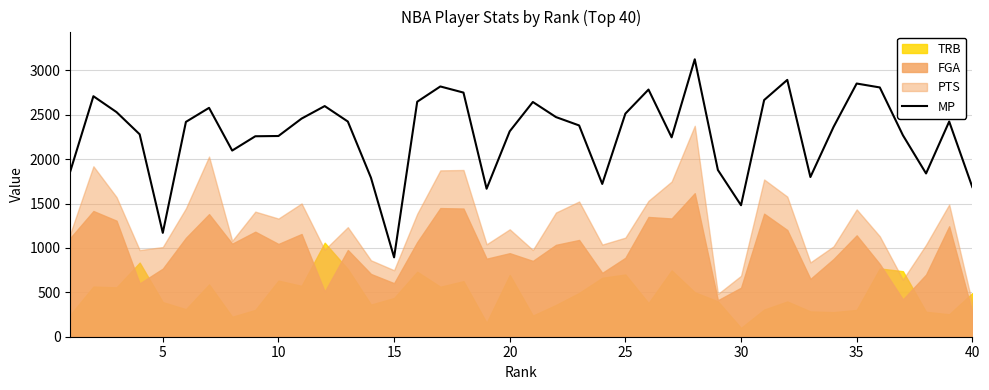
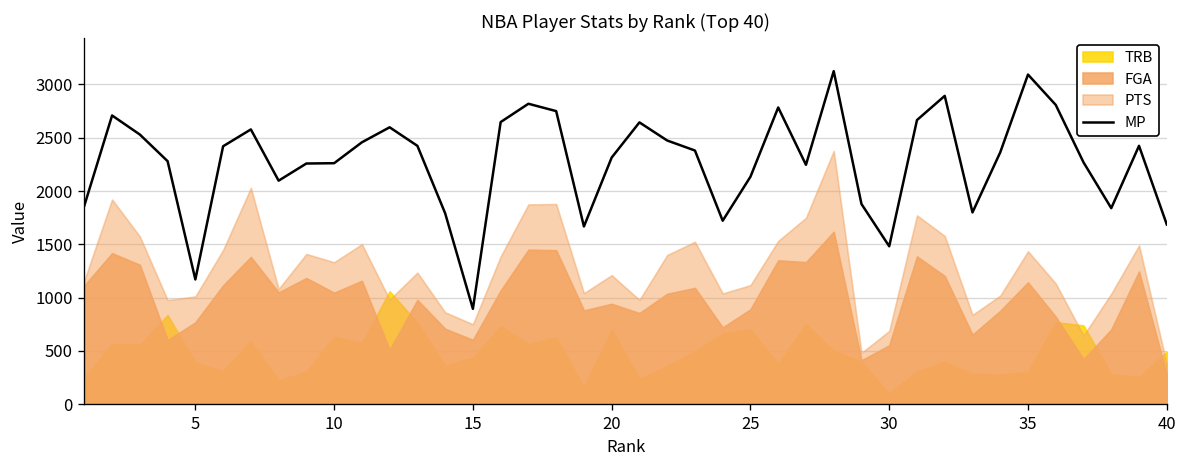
  {
    "MP": {
      "5": 1200,
      "10": 2300,
      "15": 900,
      "20": 2300,
-     "25": 2500,
+     "25": 2100,
      "30": 1500,
-     "35": 2900,
+     "35": 3100,
      "40": 1700
    },
    "TRB": {
      "5": 400,
      "10": 600,
      "15": 400,
      "20": 700,
      "25": 700,
      "30": 100,
      "35": 300,
      "40": 500
    }
  }
